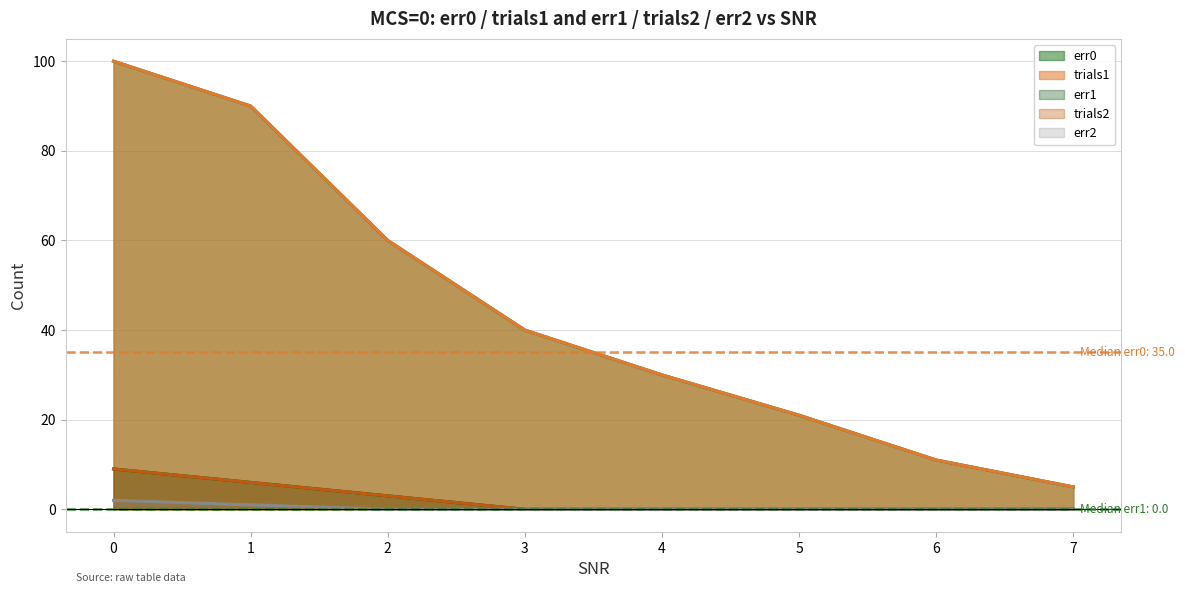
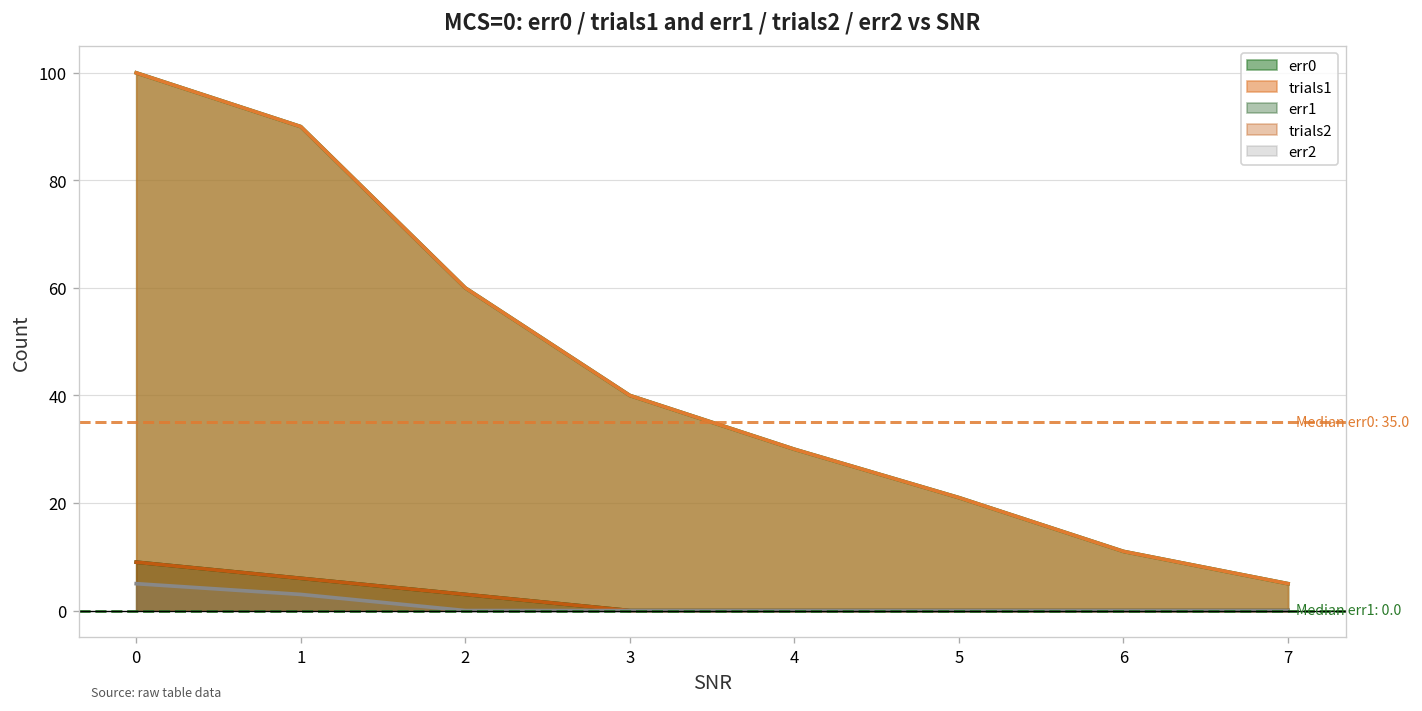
  {
    "err2": {
-     "0": 2,
-     "1": 1,
+     "0": 5,
+     "1": 3,
      "2": 0
    }
  }
